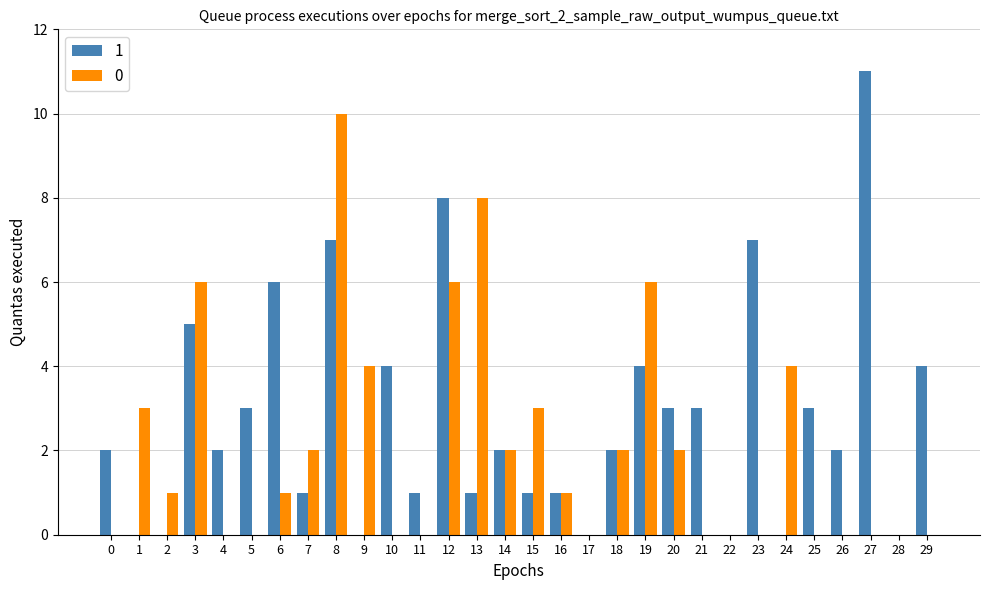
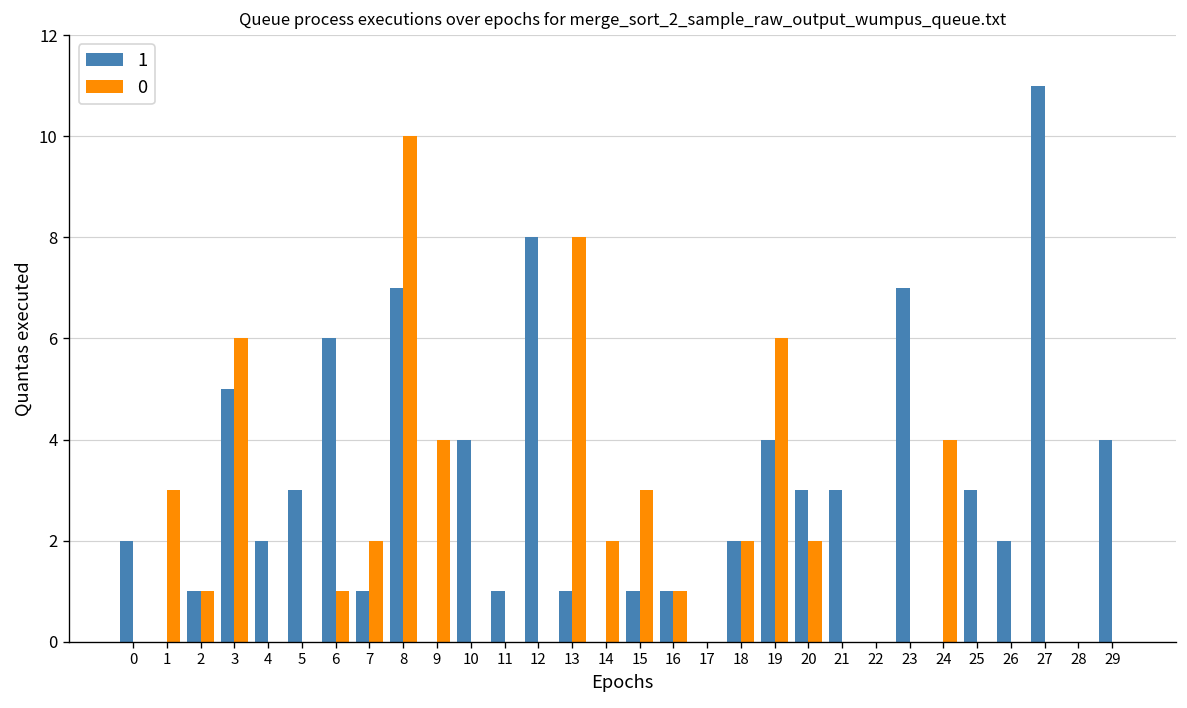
  {
    "1": {
      "0": 2,
      "1": 0,
-     "2": 0,
+     "2": 1,
      "3": 5,
      "4": 2,
      "5": 3,
      "6": 6,
      "7": 1,
      "8": 7,
      "9": 0,
      "10": 4,
      "11": 1,
      "12": 8,
      "13": 1,
-     "14": 2,
+     "14": 0,
      "15": 1,
      "16": 1,
      "17": 0,
      "18": 2,
      "19": 4,
      "20": 3,
      "21": 3,
      "22": 0,
      "23": 7,
      "24": 0,
      "25": 3,
      "26": 2,
      "27": 11,
      "28": 0,
      "29": 4
    },
    "0": {
      "0": 0,
      "1": 3,
      "2": 1,
      "3": 6,
      "4": 0,
      "5": 0,
      "6": 1,
      "7": 2,
      "8": 10,
      "9": 4,
      "10": 0,
      "11": 0,
-     "12": 6,
+     "12": 0,
      "13": 8,
      "14": 2,
      "15": 3,
      "16": 1,
      "17": 0,
      "18": 2,
      "19": 6,
      "20": 2,
      "21": 0,
      "22": 0,
      "23": 0,
      "24": 4,
      "25": 0,
      "26": 0,
      "27": 0,
      "28": 0,
      "29": 0
    }
  }
